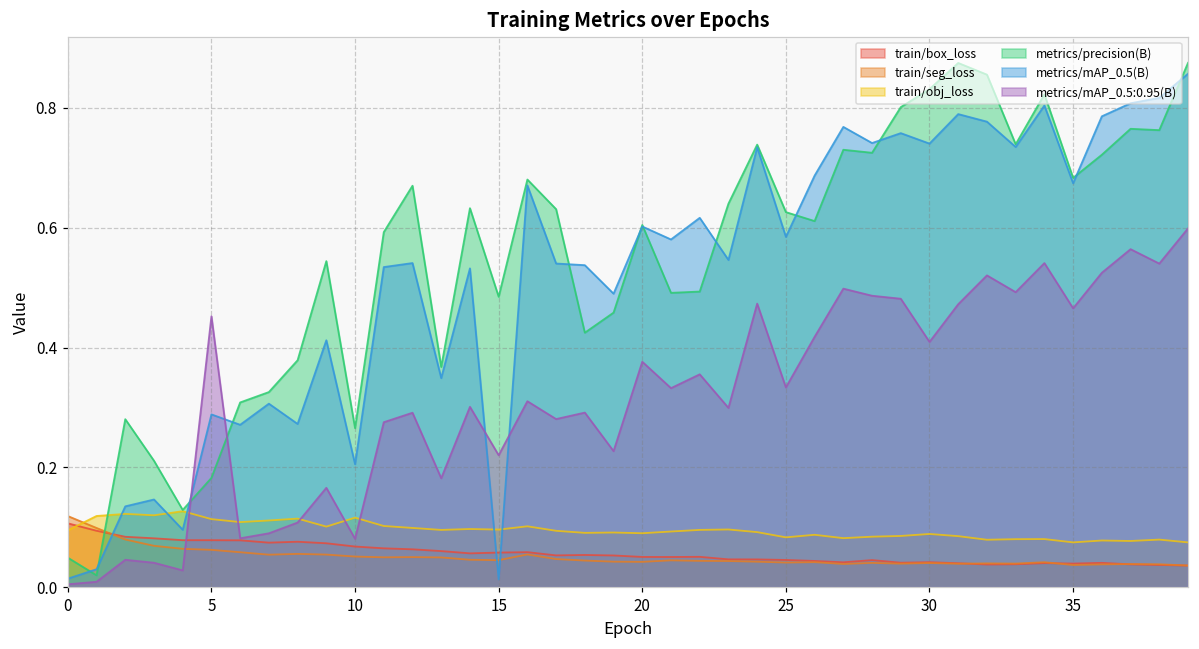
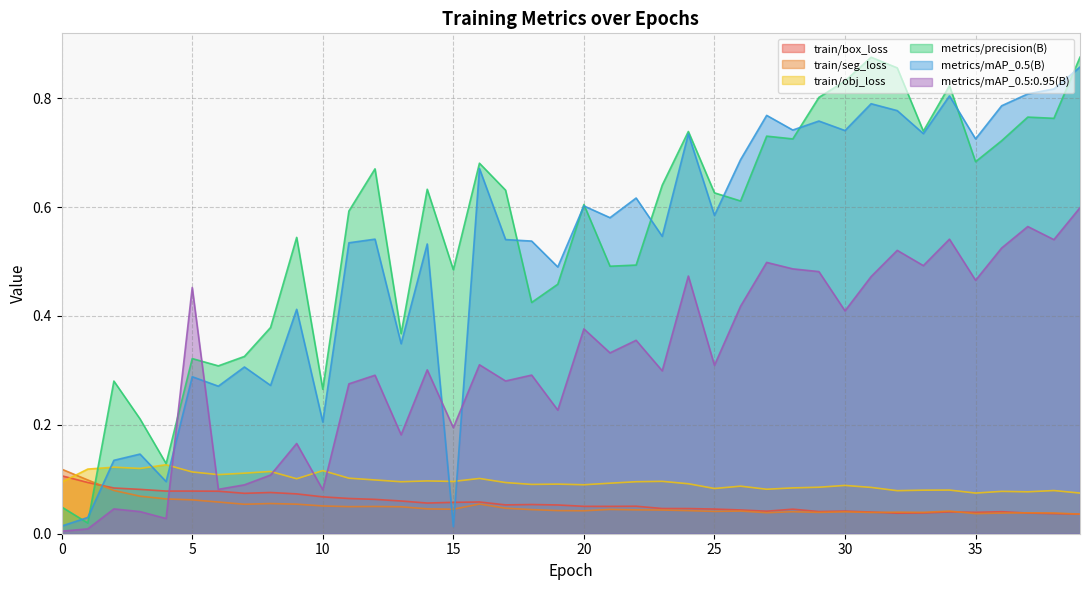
  {
    "metrics/precision(B)": {
      "0": 0.05,
-     "5": 0.18,
+     "5": 0.32,
      "10": 0.27,
      "15": 0.48,
      "25": 0.63,
      "35": 0.68
    },
    "metrics/mAP_0.5(B)": {
      "0": 0.01,
      "5": 0.29,
      "10": 0.21,
      "15": 0.01,
      "25": 0.58,
      "30": 0.74,
-     "35": 0.67
+     "35": 0.73
    },
    "metrics/mAP_0.5:0.95(B)": {
      "0": 0.00,
      "5": 0.45,
      "10": 0.08,
-     "15": 0.22,
+     "15": 0.19,
      "20": 0.38,
-     "25": 0.33,
+     "25": 0.31,
      "30": 0.41,
      "35": 0.47
    }
  }
